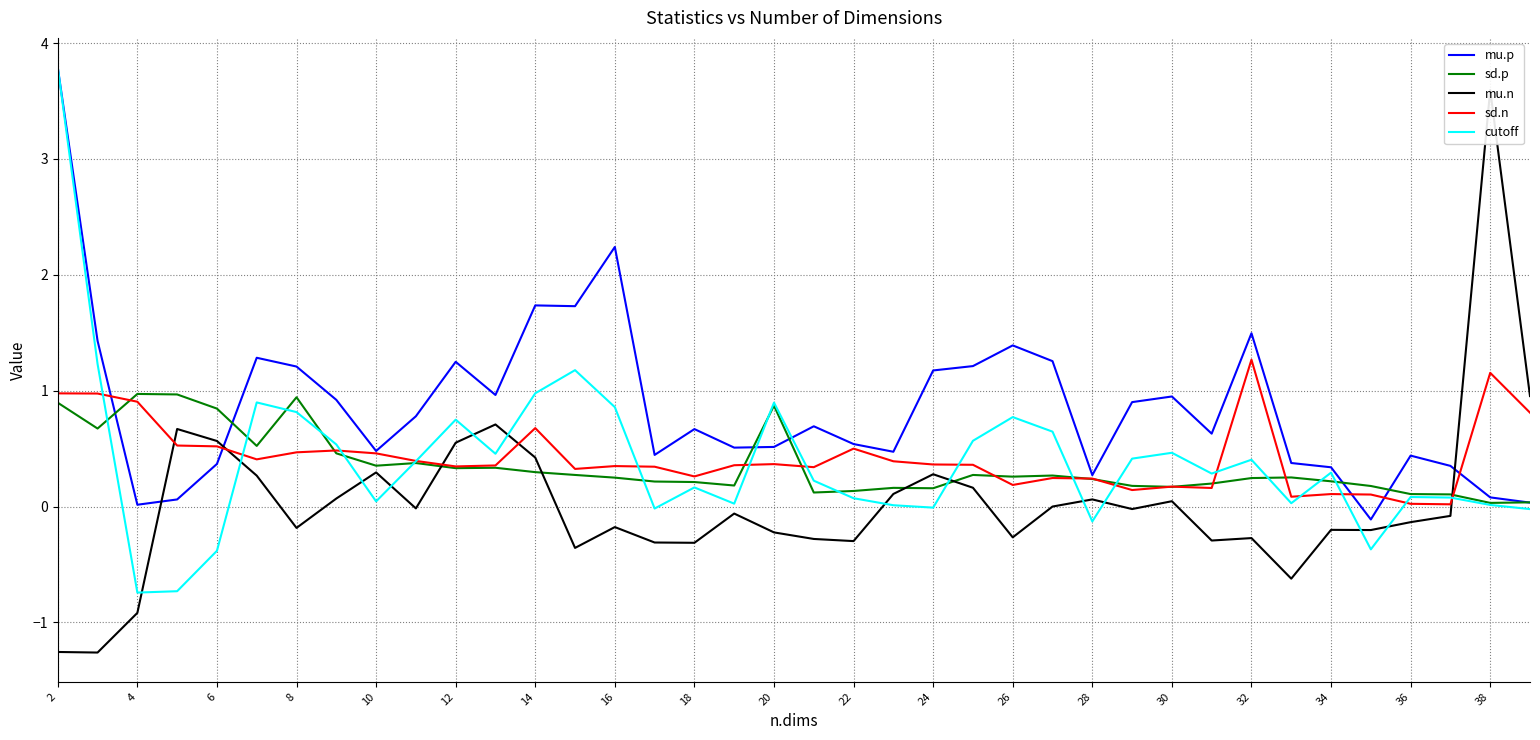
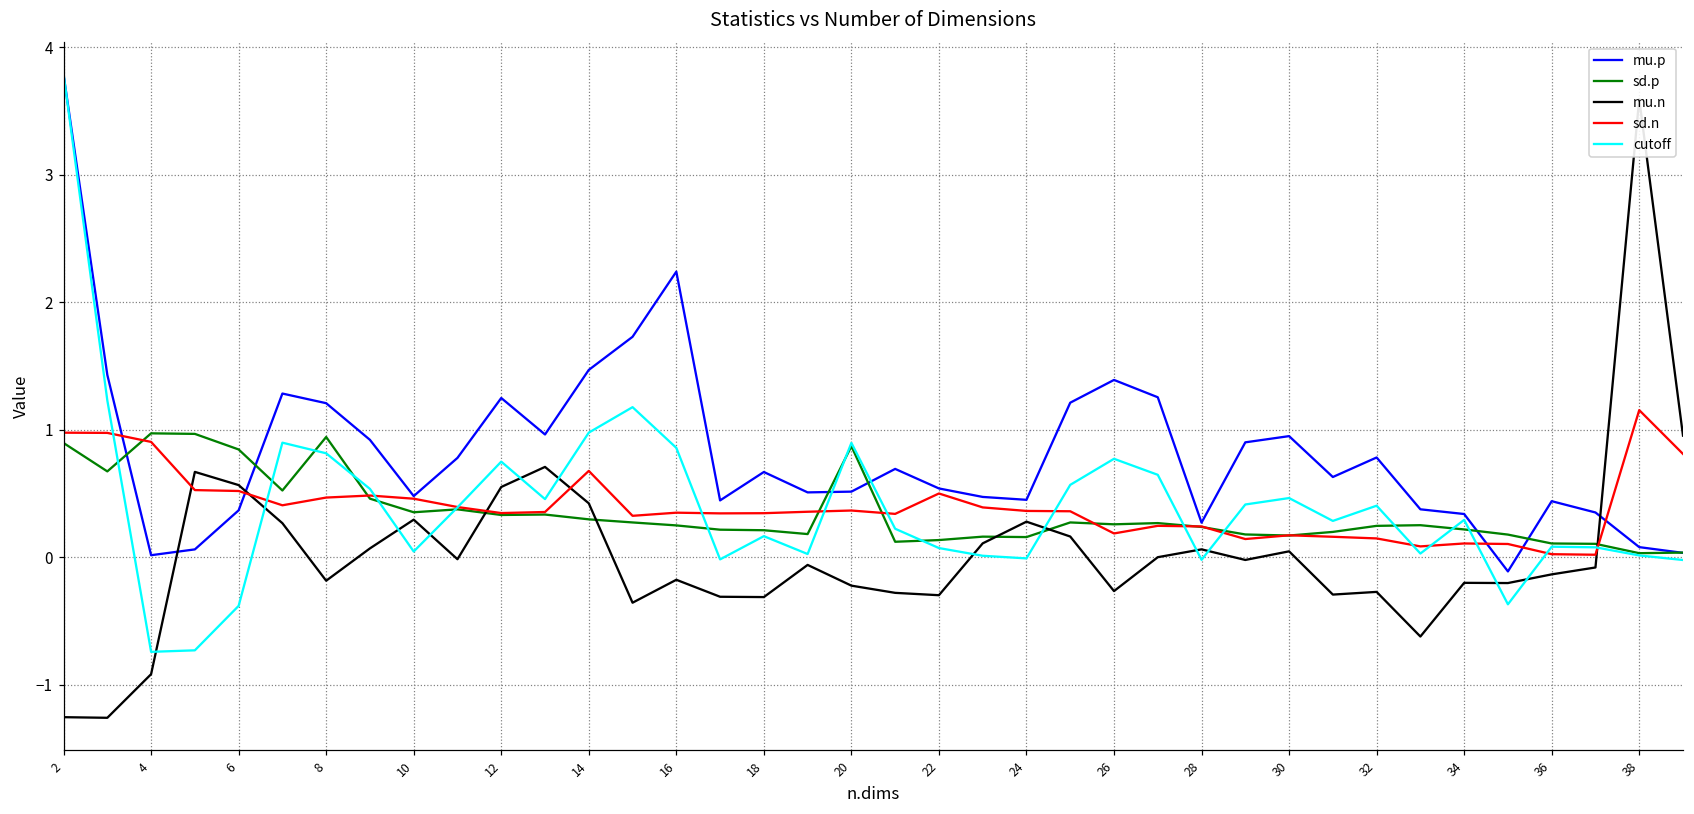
  {
    "mu.p": {
      "4": 0.02,
      "6": 0.37,
      "8": 1.21,
      "12": 1.25,
-     "14": 1.74,
+     "14": 1.47,
      "16": 2.24,
      "18": 0.67,
      "20": 0.51,
      "22": 0.54,
-     "24": 1.17,
+     "24": 0.45,
      "26": 1.39,
      "28": 0.27,
      "30": 0.95,
-     "32": 1.50,
+     "32": 0.78,
      "34": 0.34,
      "36": 0.44,
      "38": 0.08
    },
    "sd.p": {
      "2": 0.90,
      "4": 0.97,
      "6": 0.85,
      "8": 0.94,
      "10": 0.35,
      "14": 0.30,
      "16": 0.25,
      "18": 0.21,
      "20": 0.87,
      "22": 0.13,
      "24": 0.16,
      "26": 0.26,
      "32": 0.25,
      "34": 0.22,
      "36": 0.11
    },
    "mu.n": {
      "2": -1.25,
      "4": -0.92,
      "6": 0.57,
      "8": -0.18,
      "10": 0.29,
      "12": 0.55,
      "14": 0.42,
      "16": -0.18,
      "18": -0.31,
      "20": -0.22,
      "22": -0.30,
      "24": 0.28,
      "26": -0.27,
      "28": 0.06,
      "30": 0.05,
      "32": -0.27,
      "34": -0.20,
      "36": -0.13
    },
    "sd.n": {
      "2": 0.98,
      "4": 0.90,
      "6": 0.52,
      "8": 0.47,
      "14": 0.68,
      "16": 0.35,
-     "18": 0.26,
+     "18": 0.35,
      "20": 0.37,
      "22": 0.50,
      "24": 0.36,
      "26": 0.19,
-     "32": 1.27,
+     "32": 0.15,
      "34": 0.11,
      "36": 0.02,
      "38": 1.15
    },
    "cutoff": {
      "4": -0.74,
      "6": -0.38,
      "8": 0.82,
      "10": 0.04,
      "12": 0.75,
      "14": 0.98,
      "16": 0.86,
      "18": 0.17,
      "20": 0.90,
      "22": 0.07,
      "24": -0.01,
      "26": 0.77,
-     "28": -0.13,
+     "28": -0.02,
      "30": 0.46,
      "32": 0.40,
      "34": 0.29,
      "36": 0.08
    }
  }
